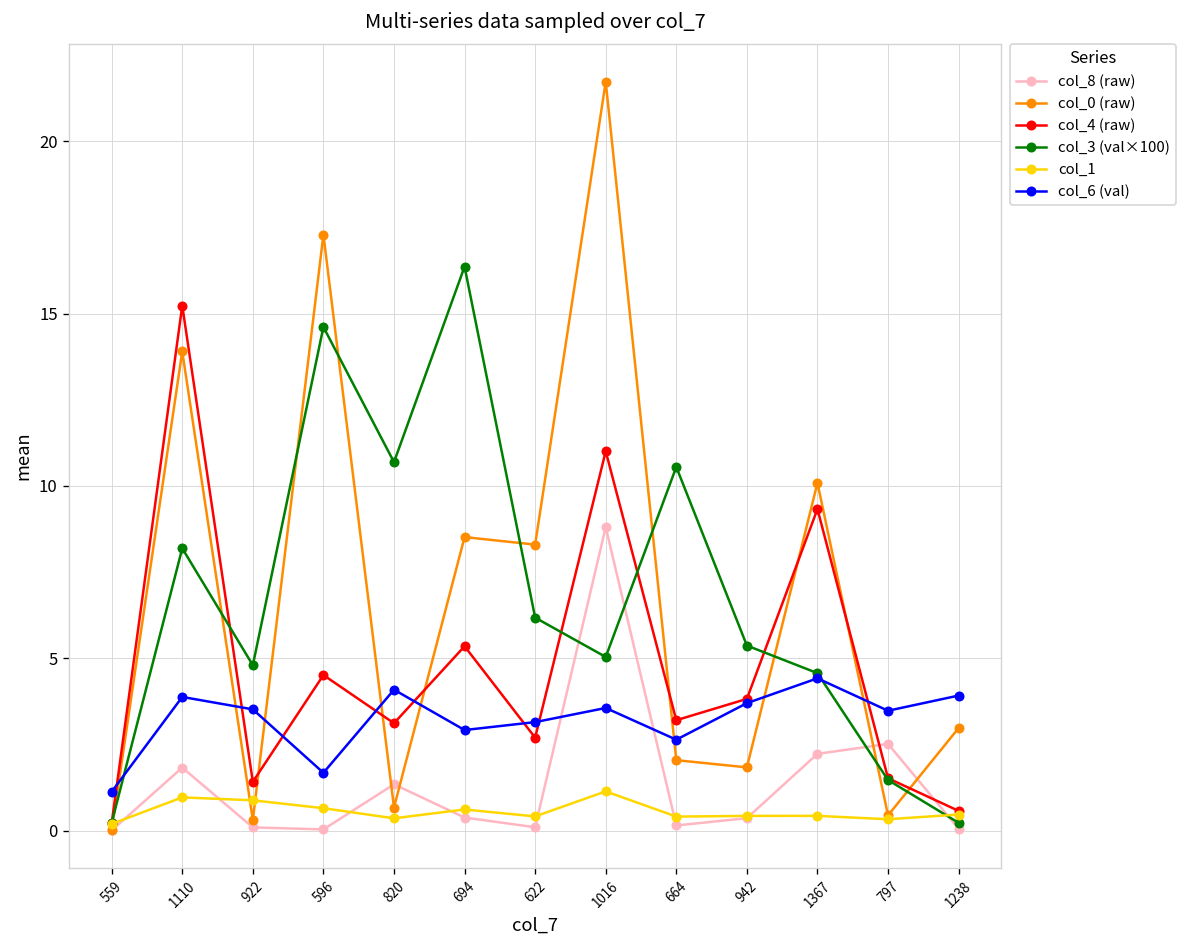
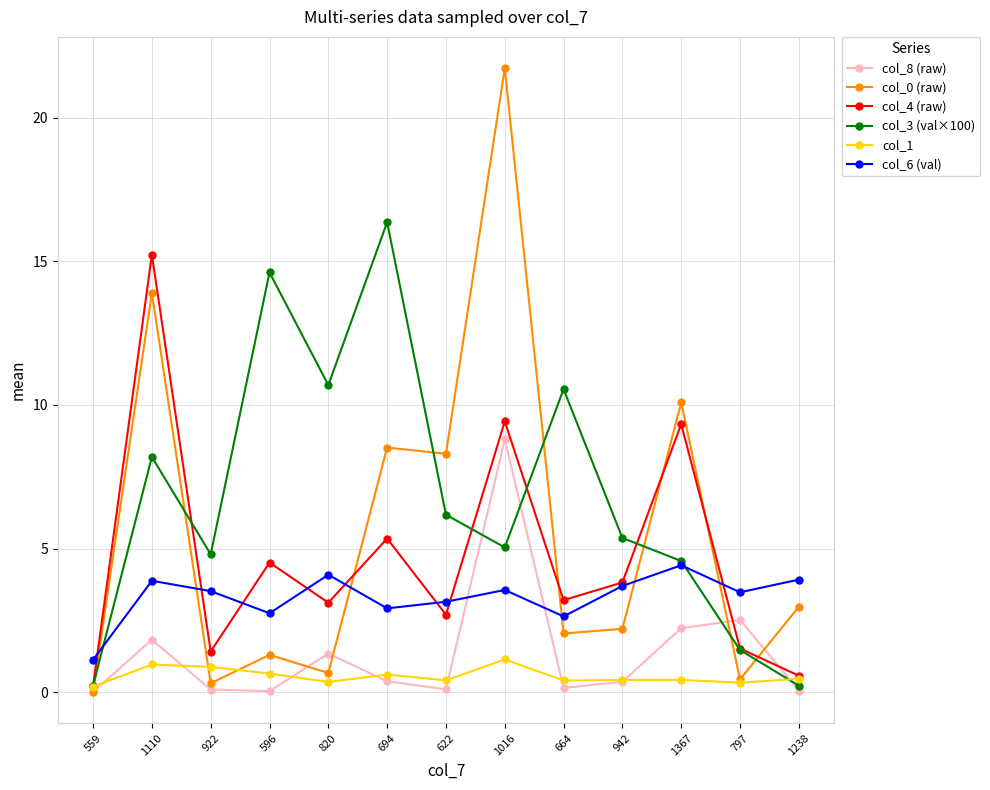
  {
    "col_8 (raw)": {
      "1110": 1.8,
      "922": 0.1,
      "596": 0.0,
      "820": 1.3,
      "694": 0.4,
      "622": 0.1,
      "1016": 8.8,
      "664": 0.2,
      "1367": 2.2,
      "797": 2.5,
      "1238": 0.1
    },
    "col_0 (raw)": {
      "1110": 13.9,
      "922": 0.3,
-     "596": 17.3,
+     "596": 1.3,
      "820": 0.7,
      "694": 8.5,
      "622": 8.3,
      "1016": 21.7,
      "664": 2.0,
-     "942": 1.8,
+     "942": 2.2,
      "1367": 10.1,
      "797": 0.4,
      "1238": 3.0
    },
    "col_4 (raw)": {
      "1110": 15.2,
      "922": 1.4,
      "596": 4.5,
      "820": 3.1,
      "694": 5.4,
      "622": 2.7,
-     "1016": 11.0,
+     "1016": 9.4,
      "664": 3.2,
      "942": 3.8,
      "1367": 9.3,
      "1238": 0.6
    },
    "col_3 (val×100)": {
      "1110": 8.2,
      "922": 4.8,
      "596": 14.6,
      "820": 10.7,
      "694": 16.4,
      "622": 6.2,
      "1016": 5.0,
      "664": 10.5,
      "942": 5.4,
      "1367": 4.6,
      "1238": 0.2
    },
    "col_1": {
      "1110": 1.0,
      "922": 0.9,
      "596": 0.7,
      "820": 0.4,
      "694": 0.6,
      "622": 0.4,
      "1016": 1.1,
      "664": 0.4,
      "1367": 0.4,
      "797": 0.3,
      "1238": 0.5
    },
    "col_6 (val)": {
      "559": 1.1,
      "1110": 3.9,
      "922": 3.5,
-     "596": 1.7,
+     "596": 2.8,
      "820": 4.1,
      "694": 2.9,
      "622": 3.2,
      "1016": 3.6,
      "664": 2.6,
      "942": 3.7,
      "1367": 4.4,
      "797": 3.5,
      "1238": 3.9
    }
  }
